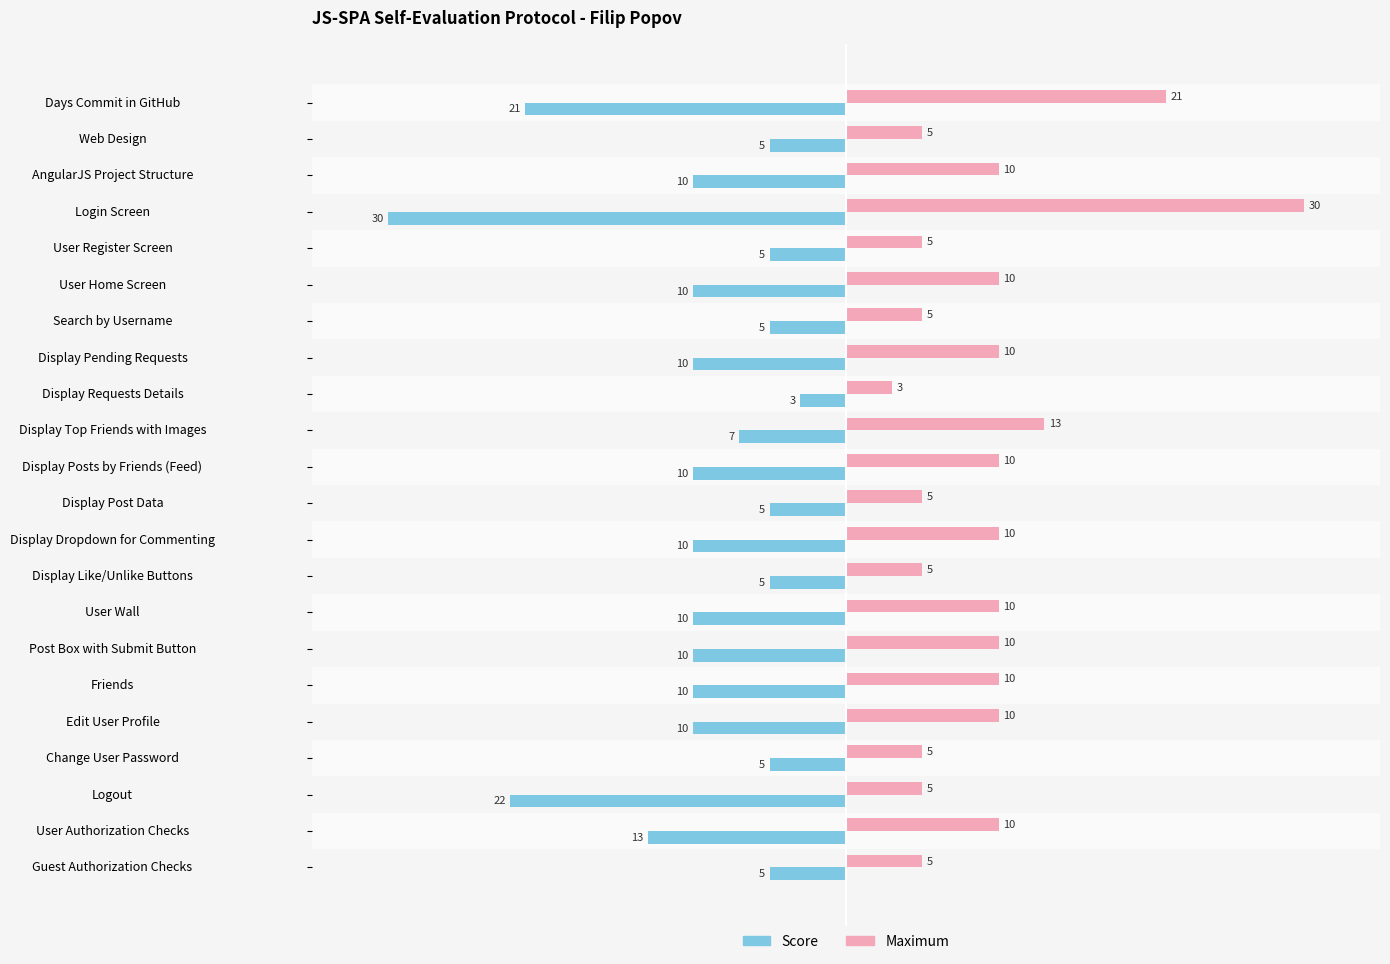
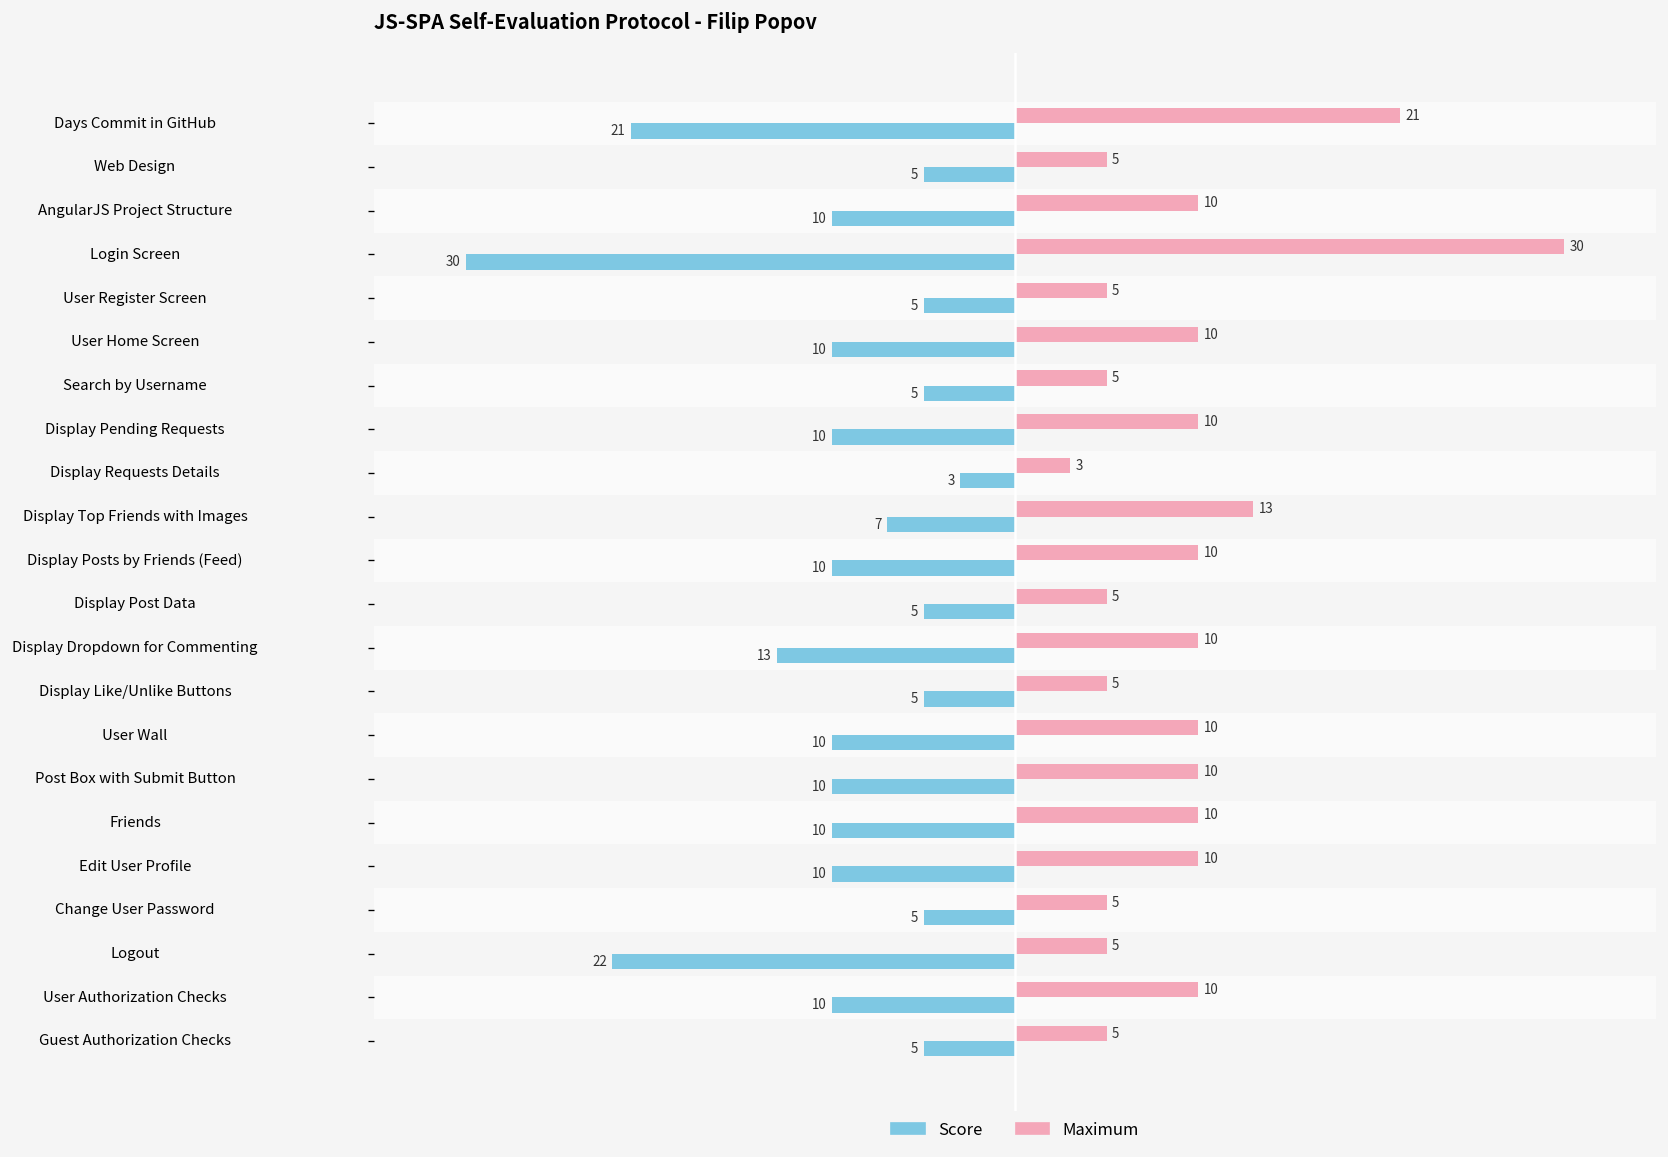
  {
    "Score": {
-     "Display Dropdown for Commenting": 10,
-     "User Authorization Checks": 13
+     "Display Dropdown for Commenting": 13,
+     "User Authorization Checks": 10
    },
    "Maximum": {
      "Days Commit in GitHub": 21,
      "Web Design": 5,
      "AngularJS Project Structure": 10,
      "Login Screen": 30,
      "User Register Screen": 5,
      "User Home Screen": 10,
      "Search by Username": 5,
      "Display Pending Requests": 10,
      "Display Requests Details": 3,
      "Display Top Friends with Images": 13,
      "Display Posts by Friends (Feed)": 10,
      "Display Post Data": 5,
      "Display Dropdown for Commenting": 10,
      "Display Like/Unlike Buttons": 5,
      "User Wall": 10,
      "Post Box with Submit Button": 10,
      "Friends": 10,
      "Edit User Profile": 10,
      "Change User Password": 5,
      "Logout": 5,
      "User Authorization Checks": 10,
      "Guest Authorization Checks": 5
    }
  }
